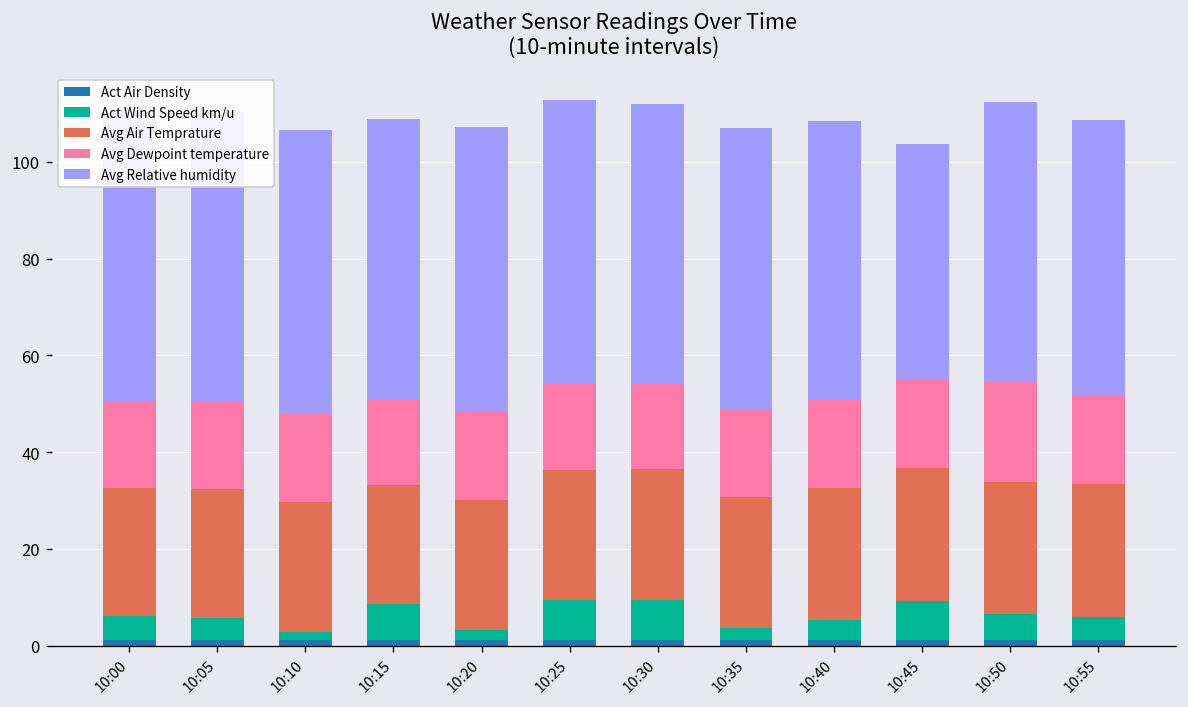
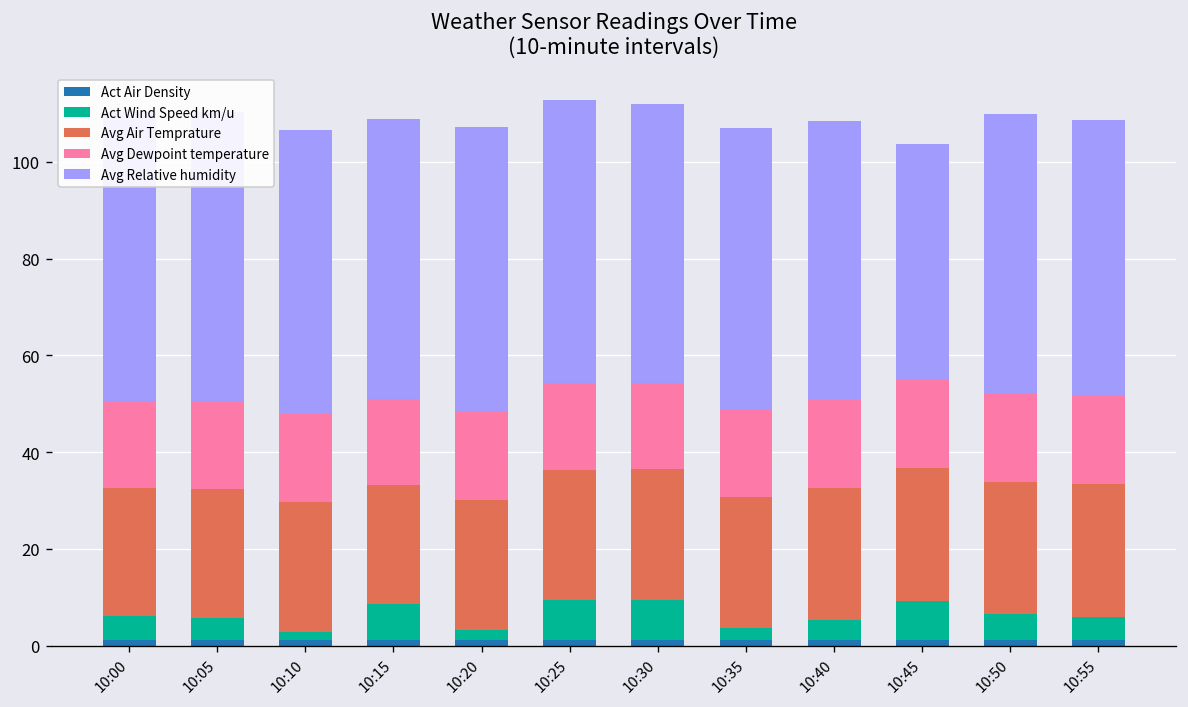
  {
    "Act Air Density": {
      "10:00": 1,
      "10:05": 1,
      "10:10": 1,
      "10:15": 1,
      "10:20": 1,
      "10:25": 1,
      "10:30": 1,
      "10:35": 1,
      "10:40": 1,
      "10:45": 1,
      "10:50": 1,
      "10:55": 1
    },
    "Act Wind Speed km/u": {
      "10:00": 5,
      "10:05": 5,
      "10:10": 2,
      "10:15": 7,
      "10:20": 2,
      "10:25": 8,
      "10:30": 8,
      "10:35": 3,
      "10:40": 4,
      "10:45": 8,
      "10:50": 5,
      "10:55": 5
    },
    "Avg Air Temprature": {
      "10:00": 26,
      "10:05": 27,
      "10:10": 27,
      "10:15": 25,
      "10:20": 27,
      "10:25": 27,
      "10:30": 27,
      "10:35": 27,
      "10:40": 27,
      "10:45": 27,
      "10:50": 27,
      "10:55": 28
    },
    "Avg Dewpoint temperature": {
      "10:00": 18,
      "10:05": 18,
      "10:10": 18,
      "10:15": 18,
      "10:20": 18,
      "10:25": 18,
      "10:30": 18,
      "10:35": 18,
      "10:40": 18,
      "10:45": 18,
-     "10:50": 21,
+     "10:50": 18,
      "10:55": 18
    },
    "Avg Relative humidity": {
      "10:10": 59,
      "10:15": 58,
      "10:20": 59,
      "10:25": 58,
      "10:30": 58,
      "10:35": 58,
      "10:40": 58,
      "10:45": 49,
      "10:50": 58,
      "10:55": 57
    }
  }
